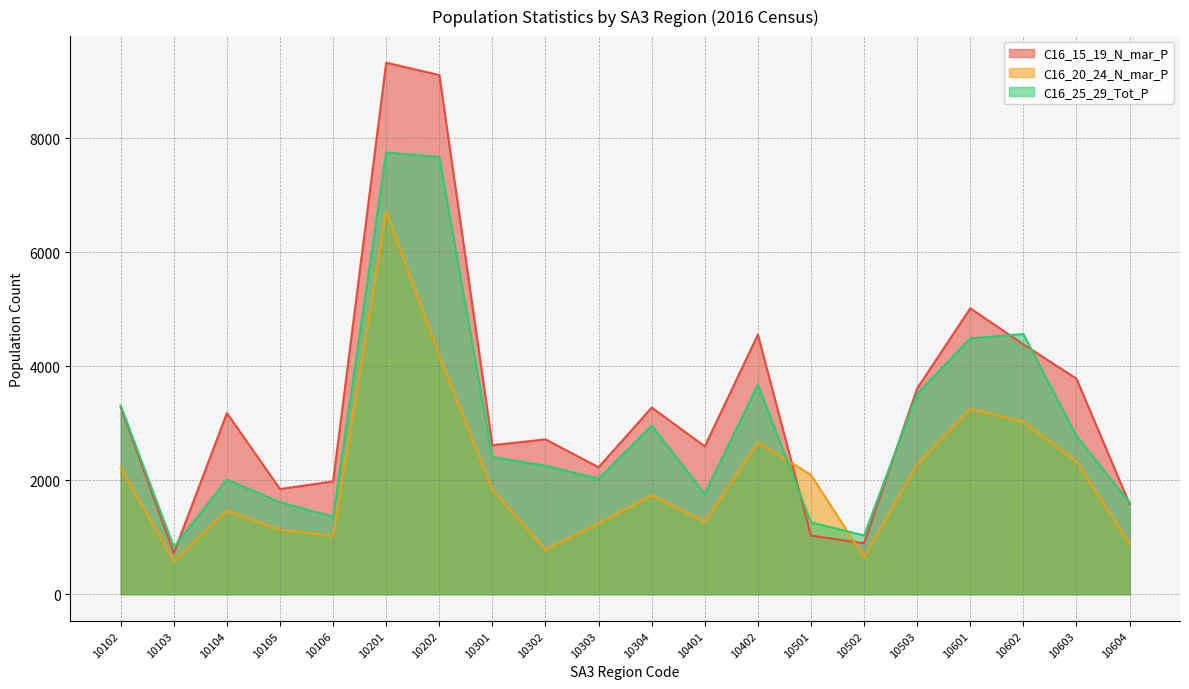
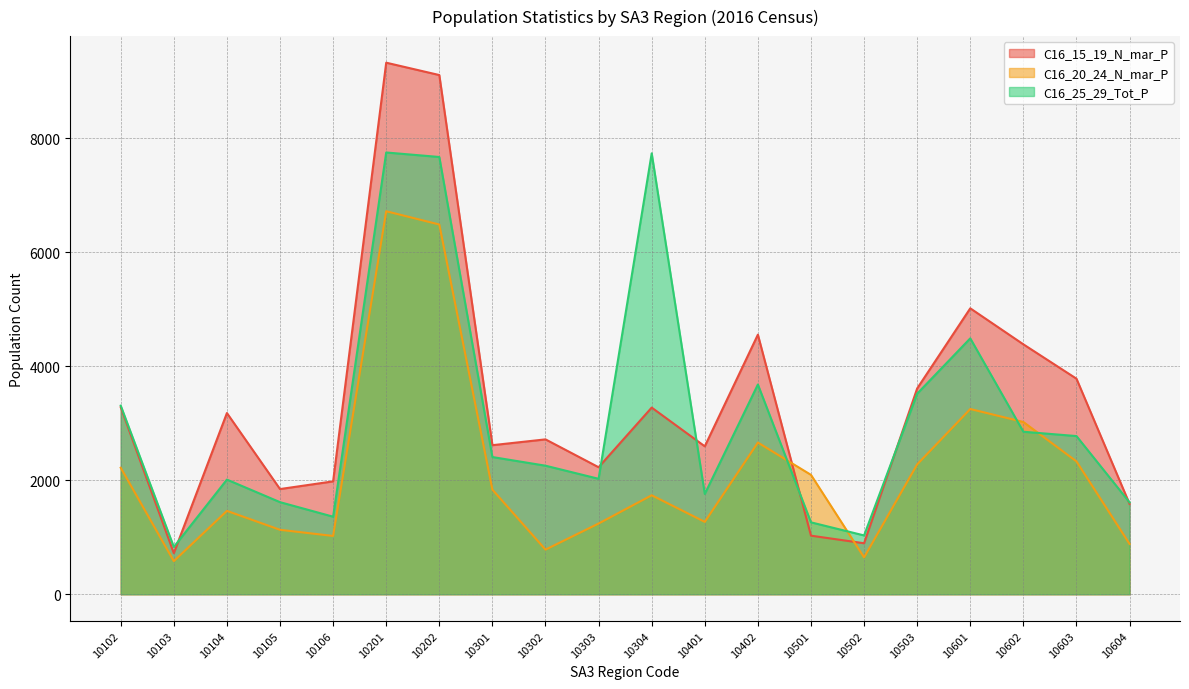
  {
    "C16_15_19_N_mar_P": {
      "10103": 700,
      "10104": 3200,
      "10105": 1800,
      "10106": 2000,
      "10201": 9300,
      "10202": 9100,
      "10301": 2600,
      "10302": 2700,
      "10303": 2200,
      "10304": 3300,
      "10401": 2600,
      "10402": 4600,
      "10501": 1000,
      "10502": 900,
      "10503": 3600,
      "10601": 5000,
      "10602": 4400,
      "10603": 3800
    },
    "C16_20_24_N_mar_P": {
      "10102": 2200,
      "10103": 600,
      "10104": 1500,
      "10105": 1100,
      "10106": 1000,
      "10201": 6700,
-     "10202": 4200,
+     "10202": 6500,
      "10301": 1800,
      "10302": 800,
      "10303": 1200,
      "10304": 1700,
      "10401": 1300,
      "10402": 2700,
      "10501": 2100,
      "10502": 600,
      "10503": 2300,
      "10601": 3300,
      "10602": 3000,
      "10603": 2300,
      "10604": 900
    },
    "C16_25_29_Tot_P": {
      "10103": 800,
      "10104": 2000,
      "10105": 1600,
      "10106": 1400,
      "10201": 7800,
      "10202": 7700,
      "10301": 2400,
      "10302": 2300,
      "10303": 2000,
-     "10304": 3000,
+     "10304": 7700,
      "10401": 1800,
      "10402": 3700,
      "10501": 1300,
      "10502": 1000,
      "10503": 3500,
      "10601": 4500,
-     "10602": 4600,
+     "10602": 2900,
      "10603": 2800
    }
  }
